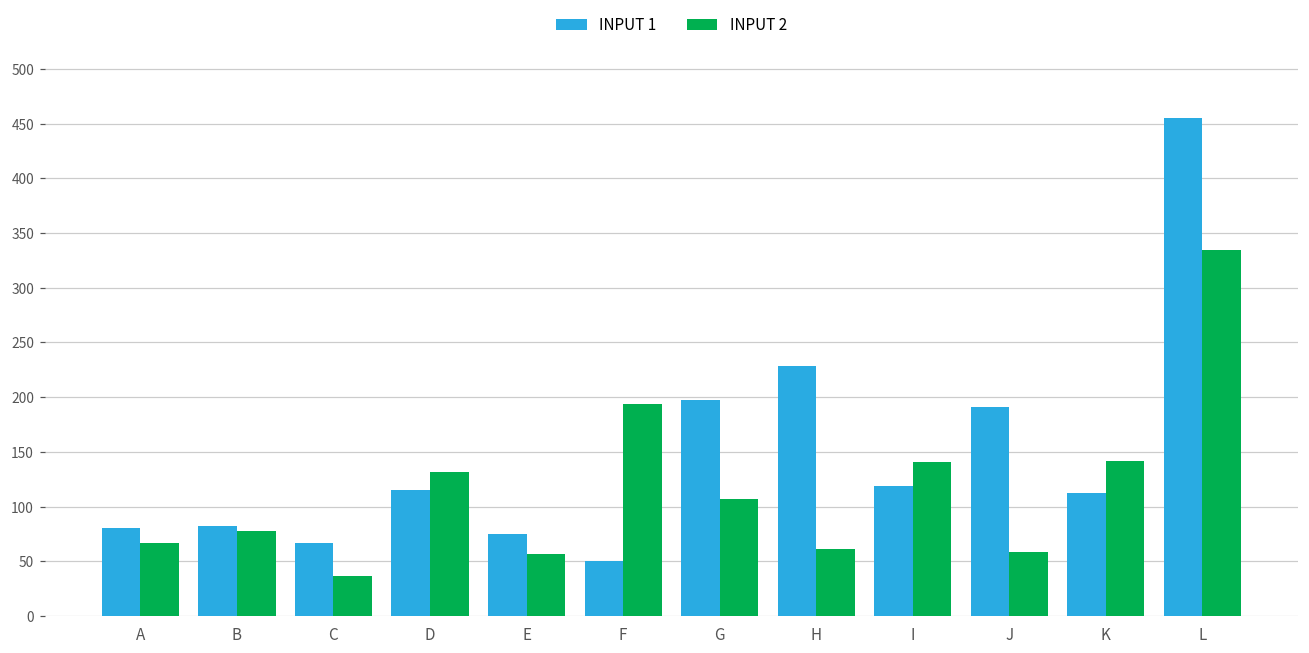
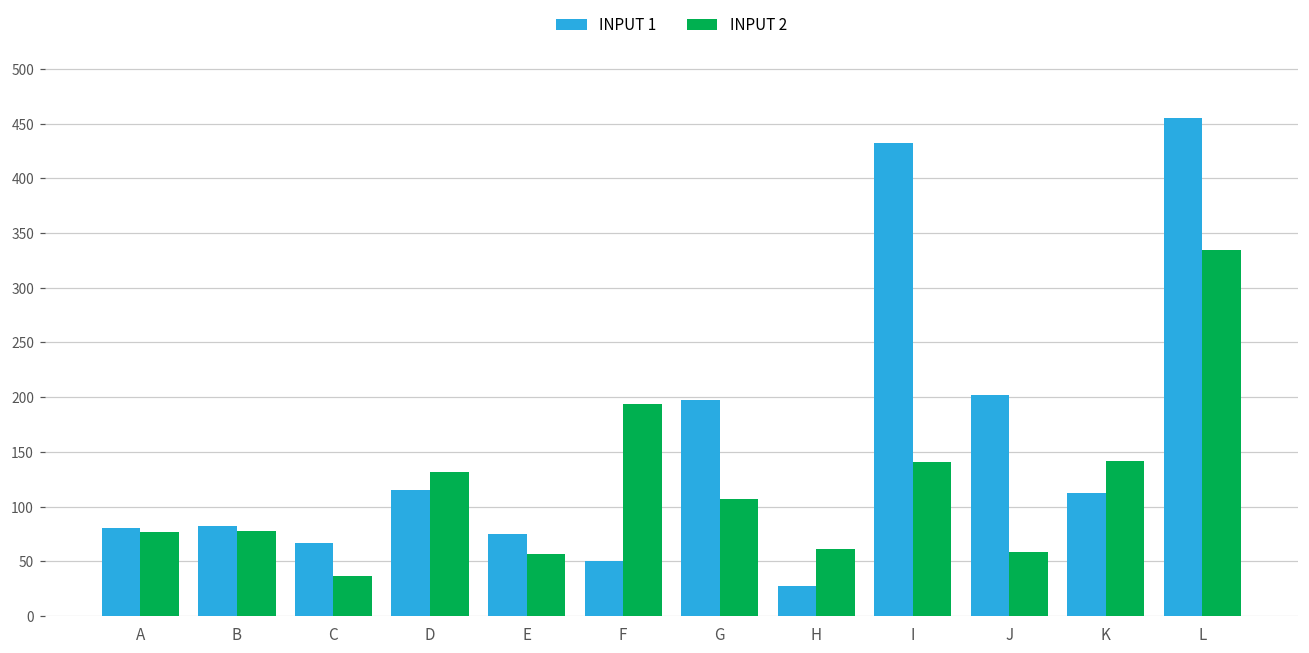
  {
    "INPUT 1": {
      "A": 80,
      "B": 80,
      "C": 70,
      "D": 110,
      "E": 70,
      "F": 50,
      "G": 200,
-     "H": 230,
-     "I": 120,
-     "J": 190,
+     "H": 30,
+     "I": 430,
+     "J": 200,
      "K": 110,
      "L": 460
    },
    "INPUT 2": {
-     "A": 70,
+     "A": 80,
      "B": 80,
      "C": 40,
      "D": 130,
      "E": 60,
      "F": 190,
      "G": 110,
      "H": 60,
      "I": 140,
      "J": 60,
      "K": 140,
      "L": 330
    }
  }
